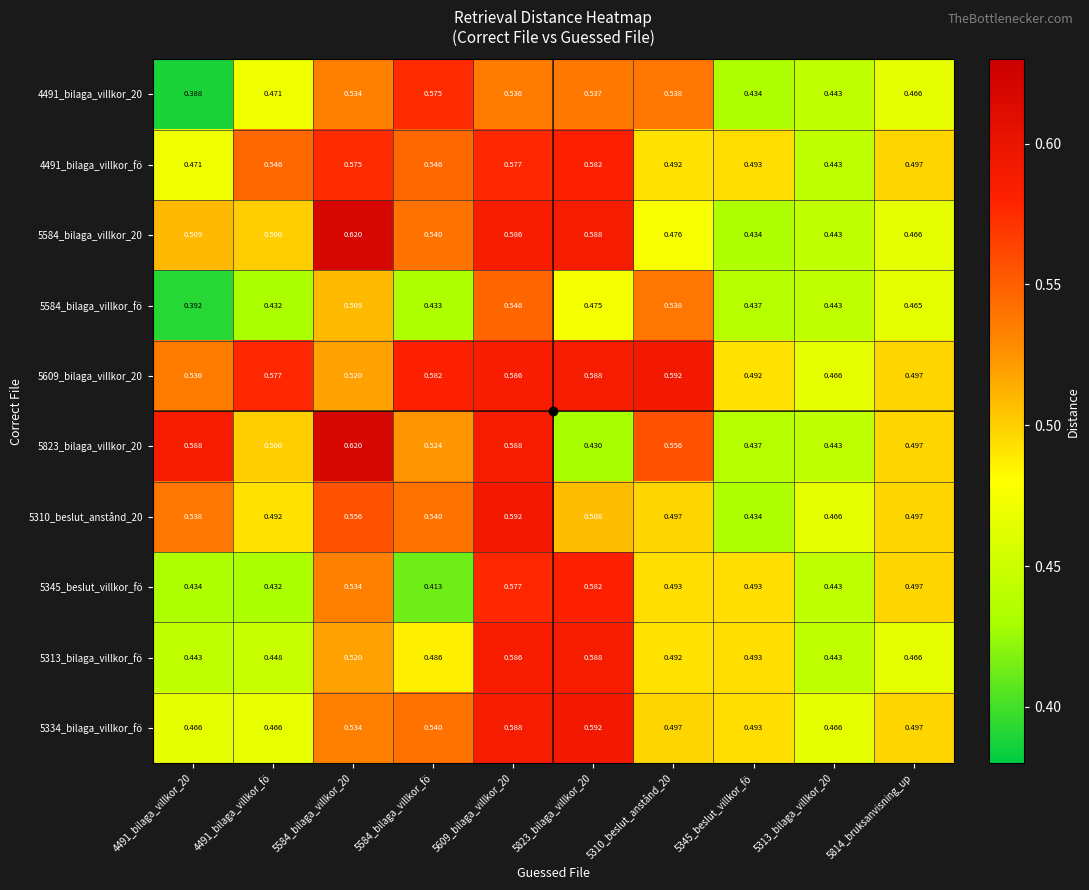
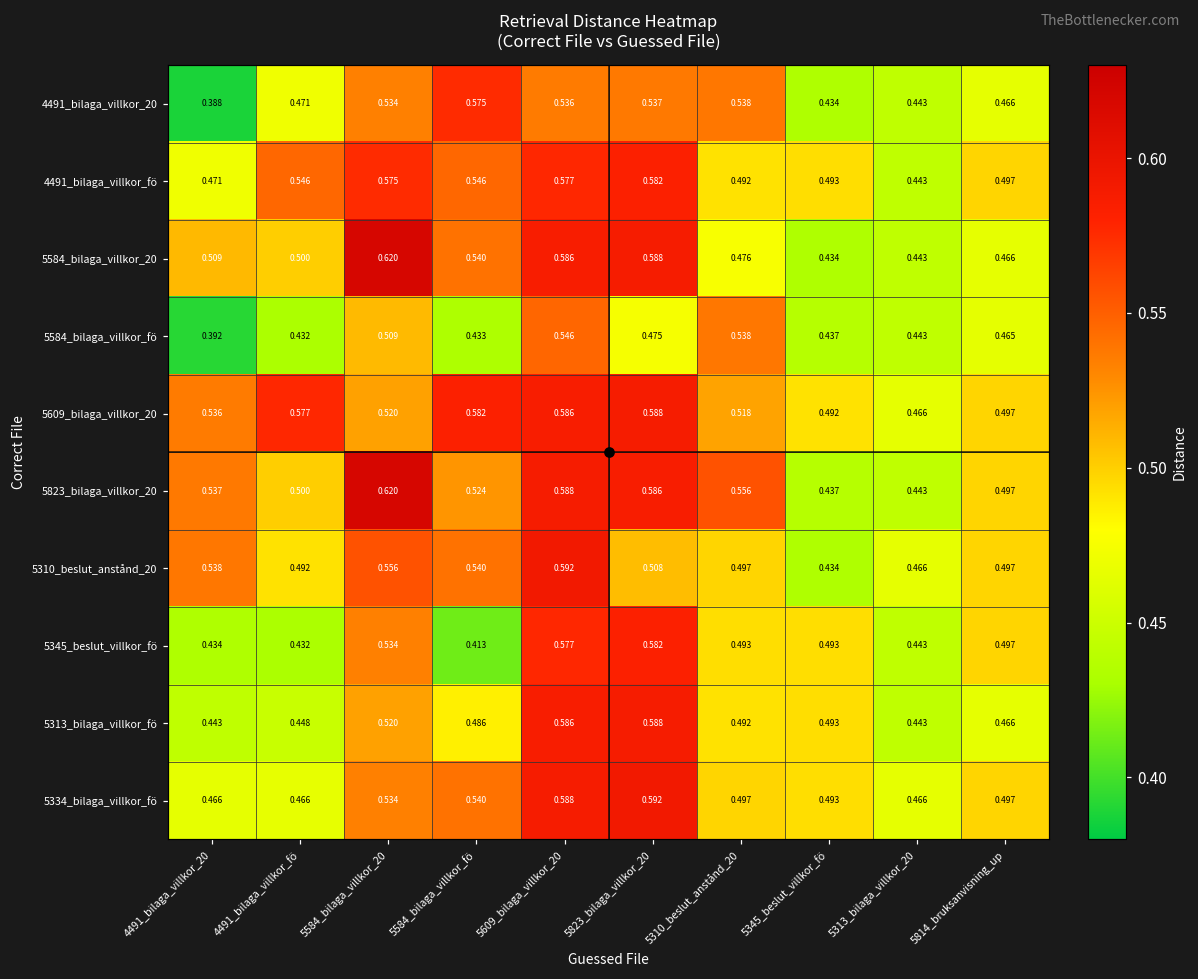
  {
    "4491_bilaga_villkor_20": {
      "4491_bilaga_villkor_20": 0.388,
      "4491_bilaga_villkor_fö": 0.471,
      "5584_bilaga_villkor_20": 0.534,
      "5584_bilaga_villkor_fö": 0.575,
      "5609_bilaga_villkor_20": 0.536,
      "5823_bilaga_villkor_20": 0.537,
      "5310_beslut_anstånd_20": 0.538,
      "5345_beslut_villkor_fö": 0.434,
      "5313_bilaga_villkor_20": 0.443,
      "5814_bruksanvisning_up": 0.466
    },
    "4491_bilaga_villkor_fö": {
      "4491_bilaga_villkor_20": 0.471,
      "4491_bilaga_villkor_fö": 0.546,
      "5584_bilaga_villkor_20": 0.575,
      "5584_bilaga_villkor_fö": 0.546,
      "5609_bilaga_villkor_20": 0.577,
      "5823_bilaga_villkor_20": 0.582,
      "5310_beslut_anstånd_20": 0.492,
      "5345_beslut_villkor_fö": 0.493,
      "5313_bilaga_villkor_20": 0.443,
      "5814_bruksanvisning_up": 0.497
    },
    "5584_bilaga_villkor_20": {
      "4491_bilaga_villkor_20": 0.509,
      "4491_bilaga_villkor_fö": 0.500,
      "5584_bilaga_villkor_20": 0.620,
      "5584_bilaga_villkor_fö": 0.540,
      "5609_bilaga_villkor_20": 0.586,
      "5823_bilaga_villkor_20": 0.588,
      "5310_beslut_anstånd_20": 0.476,
      "5345_beslut_villkor_fö": 0.434,
      "5313_bilaga_villkor_20": 0.443,
      "5814_bruksanvisning_up": 0.466
    },
    "5584_bilaga_villkor_fö": {
      "4491_bilaga_villkor_20": 0.392,
      "4491_bilaga_villkor_fö": 0.432,
      "5584_bilaga_villkor_20": 0.509,
      "5584_bilaga_villkor_fö": 0.433,
      "5609_bilaga_villkor_20": 0.546,
      "5823_bilaga_villkor_20": 0.475,
      "5310_beslut_anstånd_20": 0.538,
      "5345_beslut_villkor_fö": 0.437,
      "5313_bilaga_villkor_20": 0.443,
      "5814_bruksanvisning_up": 0.465
    },
    "5609_bilaga_villkor_20": {
      "4491_bilaga_villkor_20": 0.536,
      "4491_bilaga_villkor_fö": 0.577,
      "5584_bilaga_villkor_20": 0.520,
      "5584_bilaga_villkor_fö": 0.582,
      "5609_bilaga_villkor_20": 0.586,
      "5823_bilaga_villkor_20": 0.588,
-     "5310_beslut_anstånd_20": 0.592,
+     "5310_beslut_anstånd_20": 0.518,
      "5345_beslut_villkor_fö": 0.492,
      "5313_bilaga_villkor_20": 0.466,
      "5814_bruksanvisning_up": 0.497
    },
    "5823_bilaga_villkor_20": {
-     "4491_bilaga_villkor_20": 0.588,
+     "4491_bilaga_villkor_20": 0.537,
      "4491_bilaga_villkor_fö": 0.500,
      "5584_bilaga_villkor_20": 0.620,
      "5584_bilaga_villkor_fö": 0.524,
      "5609_bilaga_villkor_20": 0.588,
-     "5823_bilaga_villkor_20": 0.430,
+     "5823_bilaga_villkor_20": 0.586,
      "5310_beslut_anstånd_20": 0.556,
      "5345_beslut_villkor_fö": 0.437,
      "5313_bilaga_villkor_20": 0.443,
      "5814_bruksanvisning_up": 0.497
    },
    "5310_beslut_anstånd_20": {
      "4491_bilaga_villkor_20": 0.538,
      "4491_bilaga_villkor_fö": 0.492,
      "5584_bilaga_villkor_20": 0.556,
      "5584_bilaga_villkor_fö": 0.540,
      "5609_bilaga_villkor_20": 0.592,
      "5823_bilaga_villkor_20": 0.508,
      "5310_beslut_anstånd_20": 0.497,
      "5345_beslut_villkor_fö": 0.434,
      "5313_bilaga_villkor_20": 0.466,
      "5814_bruksanvisning_up": 0.497
    },
    "5345_beslut_villkor_fö": {
      "4491_bilaga_villkor_20": 0.434,
      "4491_bilaga_villkor_fö": 0.432,
      "5584_bilaga_villkor_20": 0.534,
      "5584_bilaga_villkor_fö": 0.413,
      "5609_bilaga_villkor_20": 0.577,
      "5823_bilaga_villkor_20": 0.582,
      "5310_beslut_anstånd_20": 0.493,
      "5345_beslut_villkor_fö": 0.493,
      "5313_bilaga_villkor_20": 0.443,
      "5814_bruksanvisning_up": 0.497
    },
    "5313_bilaga_villkor_fö": {
      "4491_bilaga_villkor_20": 0.443,
      "4491_bilaga_villkor_fö": 0.448,
      "5584_bilaga_villkor_20": 0.520,
      "5584_bilaga_villkor_fö": 0.486,
      "5609_bilaga_villkor_20": 0.586,
      "5823_bilaga_villkor_20": 0.588,
      "5310_beslut_anstånd_20": 0.492,
      "5345_beslut_villkor_fö": 0.493,
      "5313_bilaga_villkor_20": 0.443,
      "5814_bruksanvisning_up": 0.466
    },
    "5334_bilaga_villkor_fö": {
      "4491_bilaga_villkor_20": 0.466,
      "4491_bilaga_villkor_fö": 0.466,
      "5584_bilaga_villkor_20": 0.534,
      "5584_bilaga_villkor_fö": 0.540,
      "5609_bilaga_villkor_20": 0.588,
      "5823_bilaga_villkor_20": 0.592,
      "5310_beslut_anstånd_20": 0.497,
      "5345_beslut_villkor_fö": 0.493,
      "5313_bilaga_villkor_20": 0.466,
      "5814_bruksanvisning_up": 0.497
    }
  }
